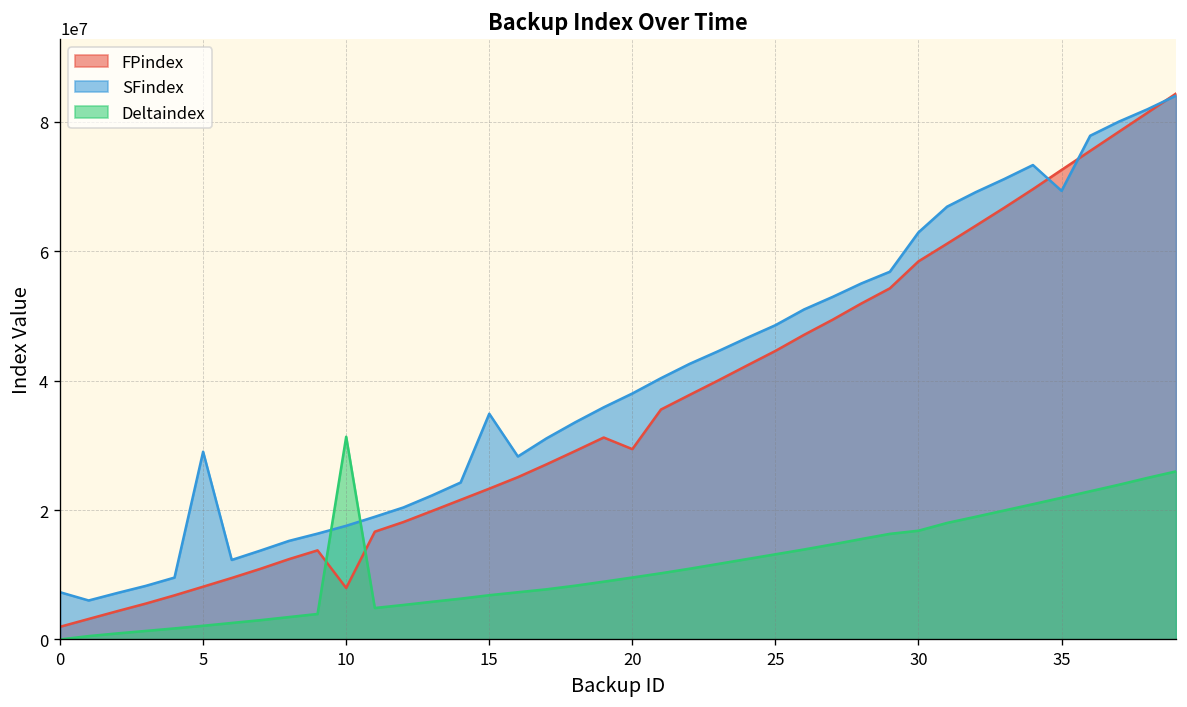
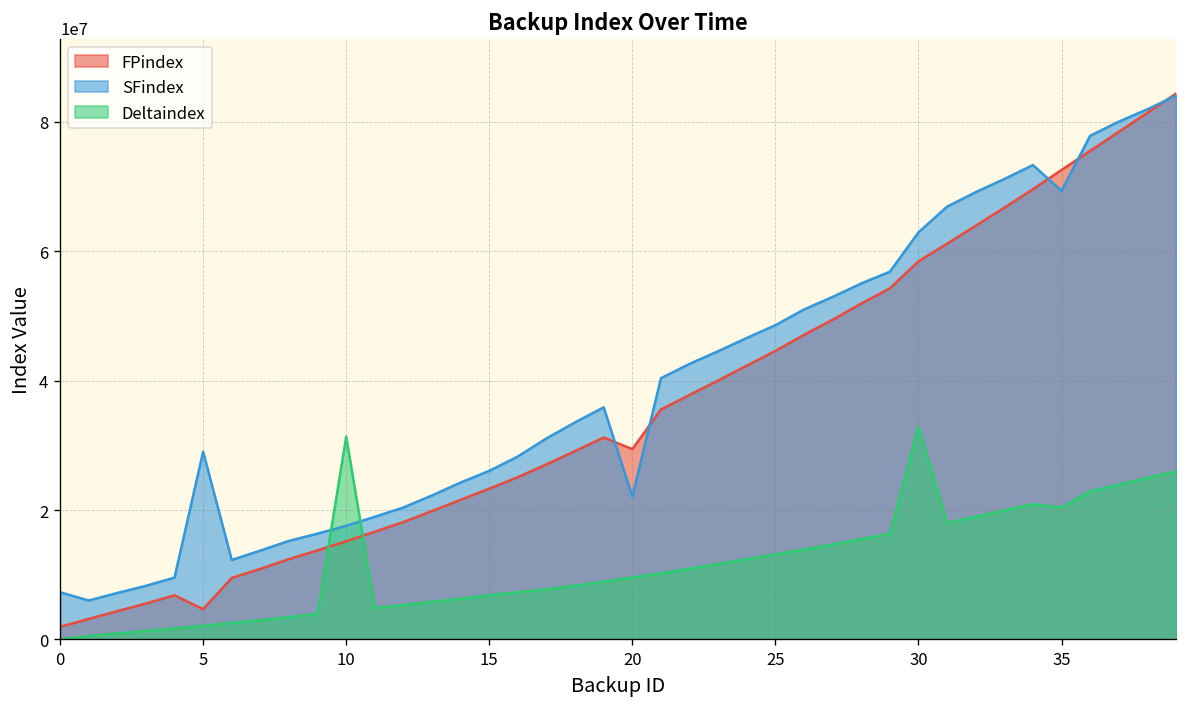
  {
    "FPindex": {
      "0": 2000000,
-     "5": 8000000,
-     "10": 8000000,
+     "5": 5000000,
+     "10": 15000000,
      "15": 23000000,
      "20": 29000000,
      "25": 45000000,
      "30": 58000000,
      "35": 73000000
    },
    "SFindex": {
      "0": 7000000,
      "5": 29000000,
      "10": 18000000,
-     "15": 35000000,
-     "20": 38000000,
+     "15": 26000000,
+     "20": 22000000,
      "25": 49000000,
      "30": 63000000,
      "35": 69000000
    },
    "Deltaindex": {
      "0": 0,
      "5": 2000000,
      "10": 31000000,
      "15": 7000000,
      "20": 10000000,
      "25": 13000000,
-     "30": 17000000,
-     "35": 22000000
+     "30": 33000000,
+     "35": 20000000
    }
  }
